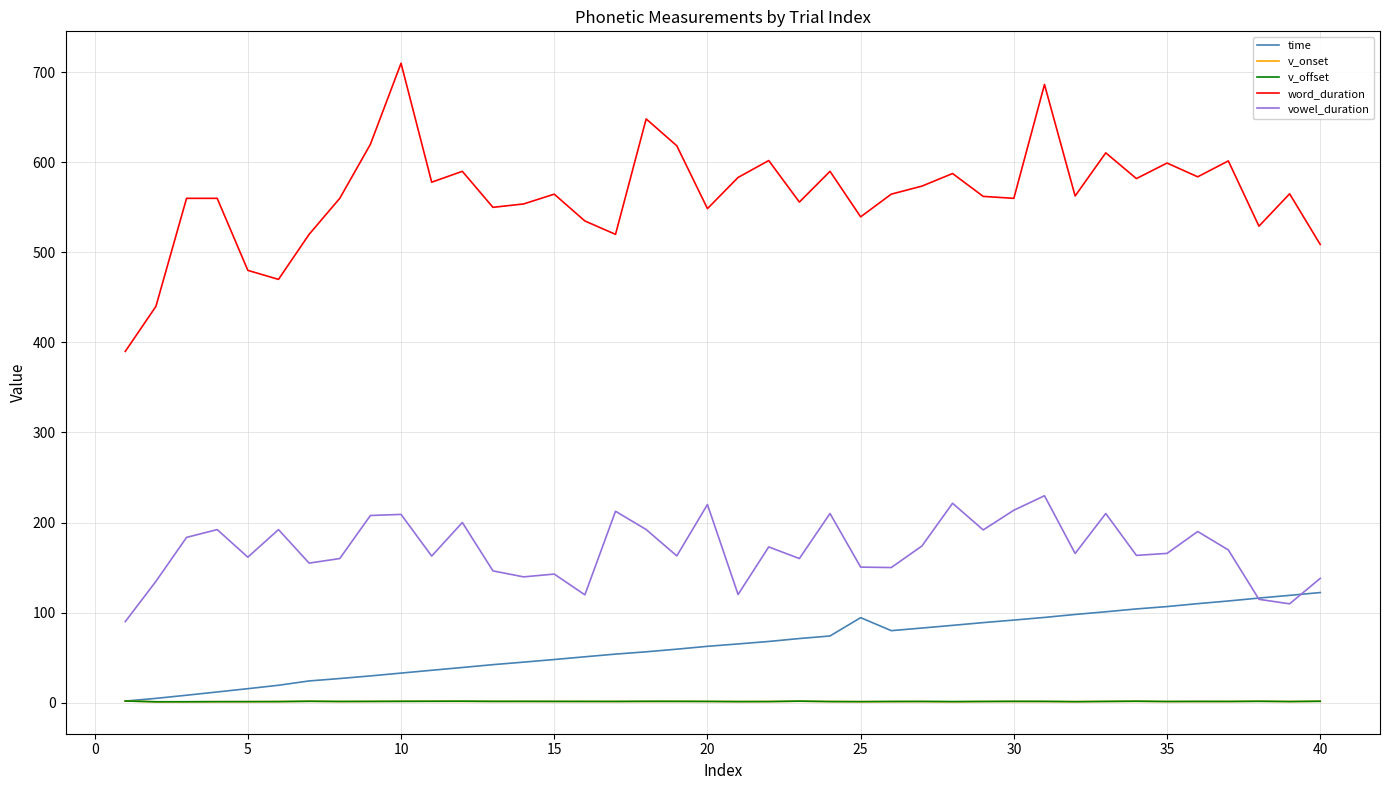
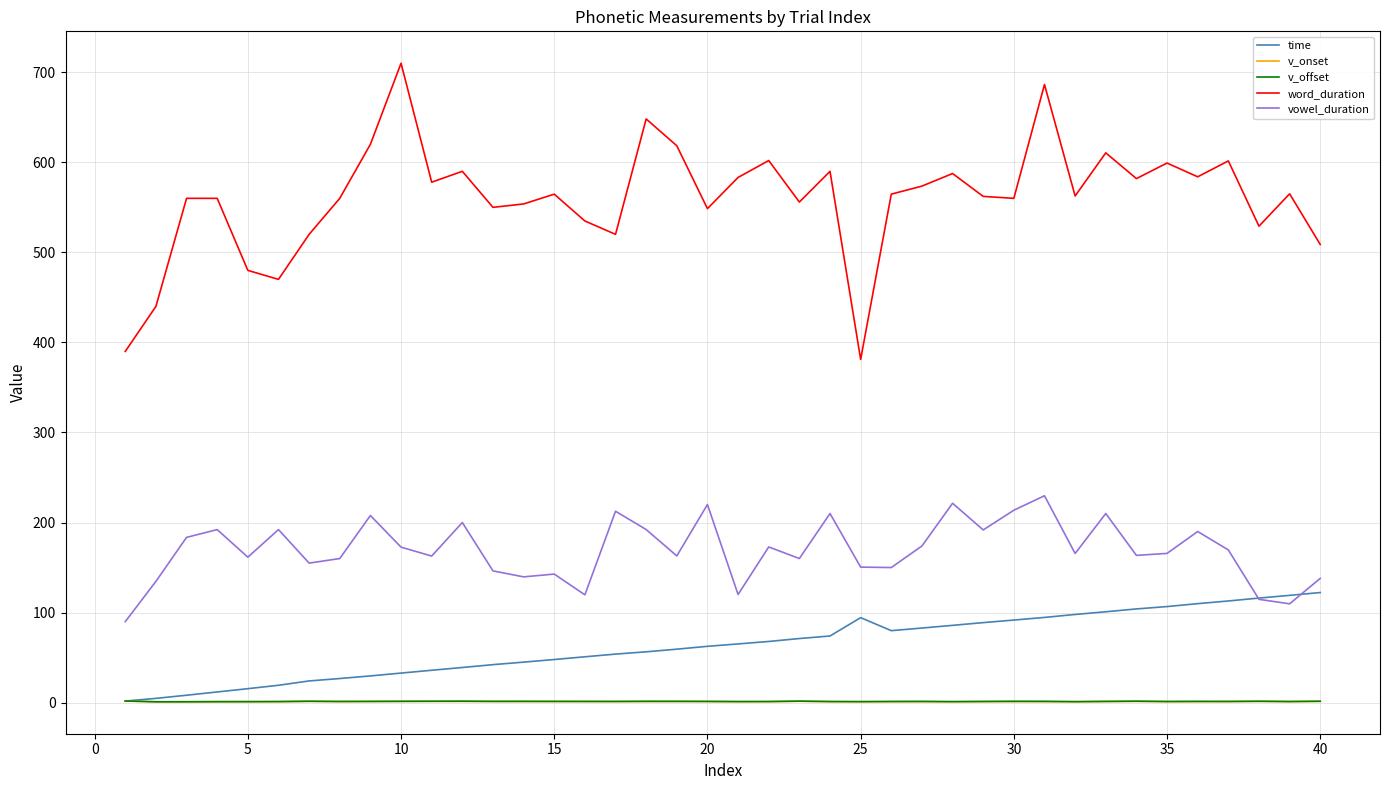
  {
    "time": {
      "5": 20,
      "10": 30,
      "15": 50,
      "20": 60,
      "25": 90,
      "30": 90,
      "35": 110,
      "40": 120
    },
    "word_duration": {
      "5": 480,
      "10": 710,
      "15": 560,
      "20": 550,
-     "25": 540,
+     "25": 380,
      "30": 560,
      "35": 600,
      "40": 510
    },
    "vowel_duration": {
      "5": 160,
-     "10": 210,
+     "10": 170,
      "15": 140,
      "20": 220,
      "25": 150,
      "30": 210,
      "35": 170,
      "40": 140
    }
  }
